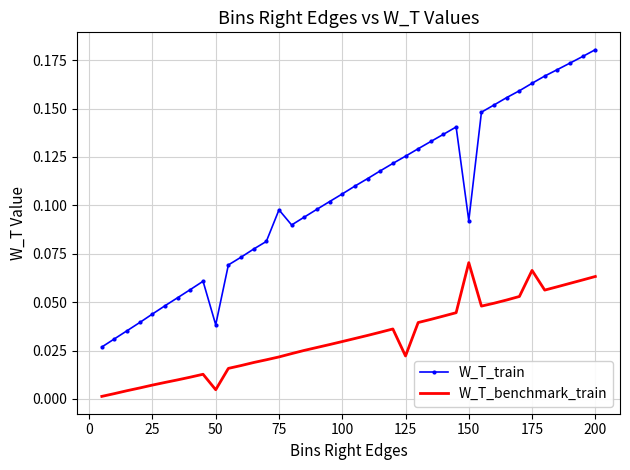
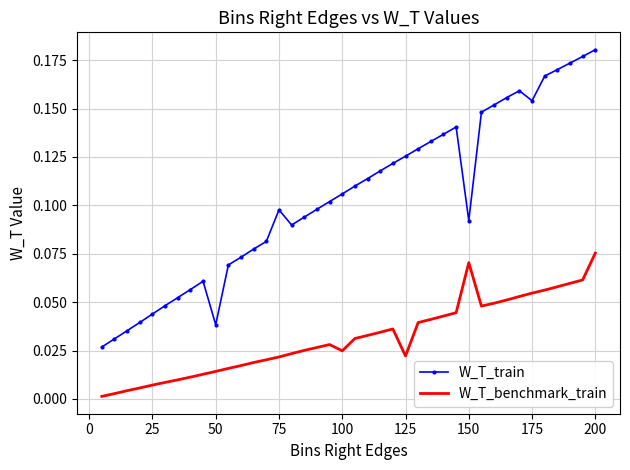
  {
    "W_T_train": {
      "25": 0.044,
      "50": 0.038,
      "75": 0.098,
      "100": 0.106,
      "125": 0.125,
      "150": 0.092,
-     "175": 0.163,
+     "175": 0.154,
      "200": 0.180
    },
    "W_T_benchmark_train": {
      "25": 0.007,
-     "50": 0.005,
+     "50": 0.014,
      "75": 0.022,
-     "100": 0.030,
+     "100": 0.025,
      "125": 0.022,
      "150": 0.070,
-     "175": 0.066,
-     "200": 0.063
+     "175": 0.055,
+     "200": 0.075
    }
  }
